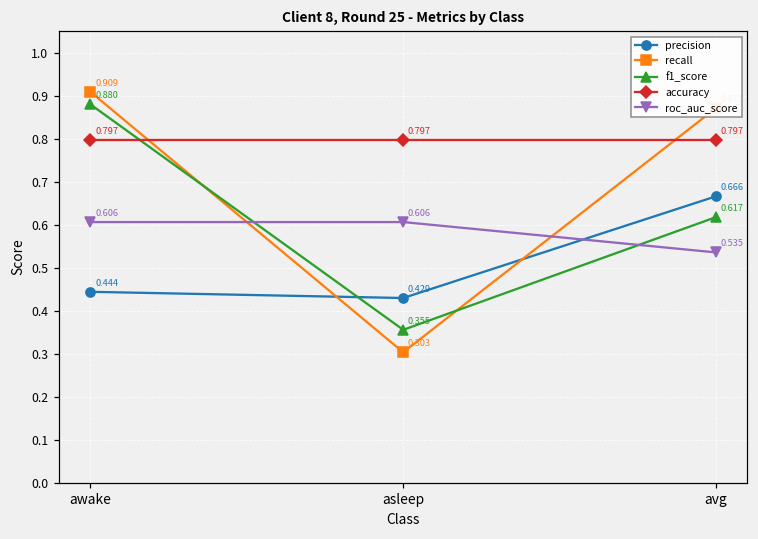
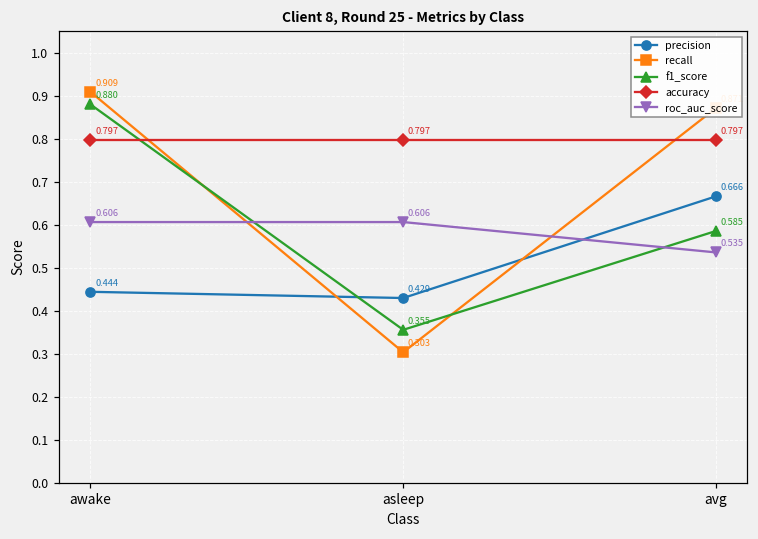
  {
    "precision": {
      "awake": 0.444,
      "asleep": 0.429,
      "avg": 0.666
    },
    "recall": {
      "awake": 0.909,
      "asleep": 0.303
    },
    "f1_score": {
      "awake": 0.880,
      "asleep": 0.355,
-     "avg": 0.617
+     "avg": 0.585
    },
    "accuracy": {
      "awake": 0.797,
      "asleep": 0.797,
      "avg": 0.797
    },
    "roc_auc_score": {
      "awake": 0.606,
      "asleep": 0.606,
      "avg": 0.535
    }
  }
